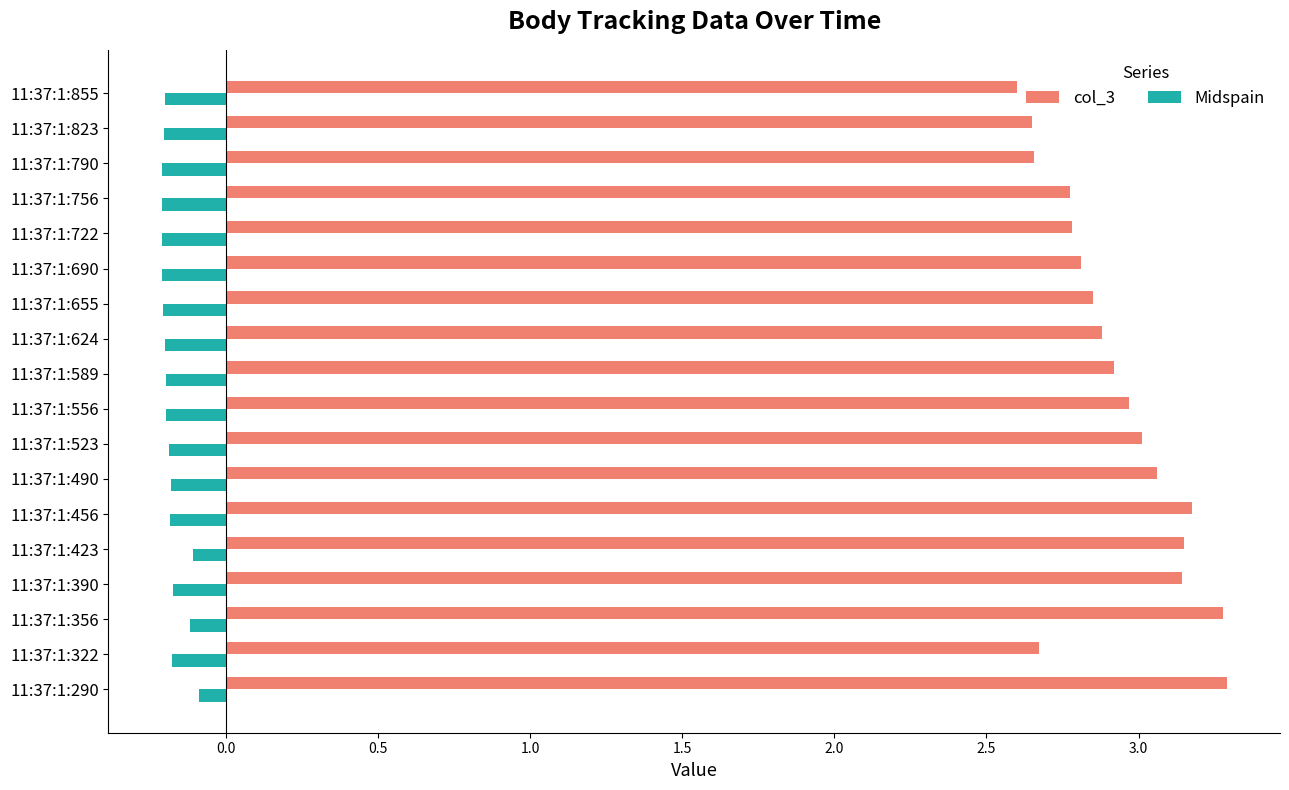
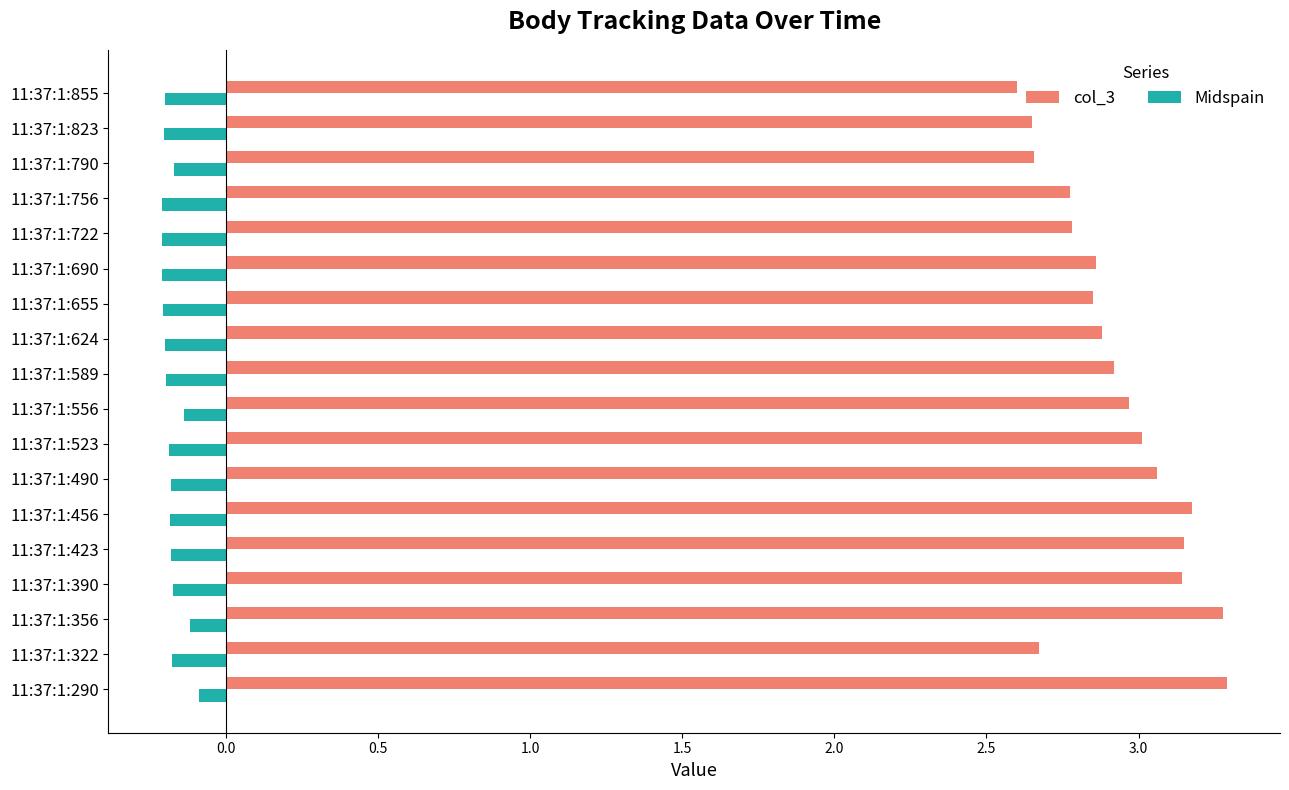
  {
    "col_3": {
      "11:37:1:855": 2.60,
      "11:37:1:823": 2.65,
      "11:37:1:790": 2.66,
      "11:37:1:756": 2.78,
      "11:37:1:722": 2.78,
-     "11:37:1:690": 2.81,
+     "11:37:1:690": 2.86,
      "11:37:1:655": 2.85,
      "11:37:1:624": 2.88,
      "11:37:1:589": 2.92,
      "11:37:1:556": 2.97,
      "11:37:1:523": 3.01,
      "11:37:1:490": 3.06,
      "11:37:1:456": 3.17,
      "11:37:1:423": 3.15,
      "11:37:1:390": 3.14,
      "11:37:1:356": 3.28,
      "11:37:1:322": 2.67,
      "11:37:1:290": 3.29
    },
    "Midspain": {
      "11:37:1:855": -0.20,
      "11:37:1:823": -0.20,
-     "11:37:1:790": -0.21,
+     "11:37:1:790": -0.17,
      "11:37:1:756": -0.21,
      "11:37:1:722": -0.21,
      "11:37:1:690": -0.21,
      "11:37:1:655": -0.21,
      "11:37:1:624": -0.20,
      "11:37:1:589": -0.20,
-     "11:37:1:556": -0.20,
+     "11:37:1:556": -0.14,
      "11:37:1:523": -0.19,
      "11:37:1:490": -0.18,
      "11:37:1:456": -0.18,
-     "11:37:1:423": -0.11,
+     "11:37:1:423": -0.18,
      "11:37:1:390": -0.18,
      "11:37:1:356": -0.12,
      "11:37:1:322": -0.18,
      "11:37:1:290": -0.09
    }
  }
